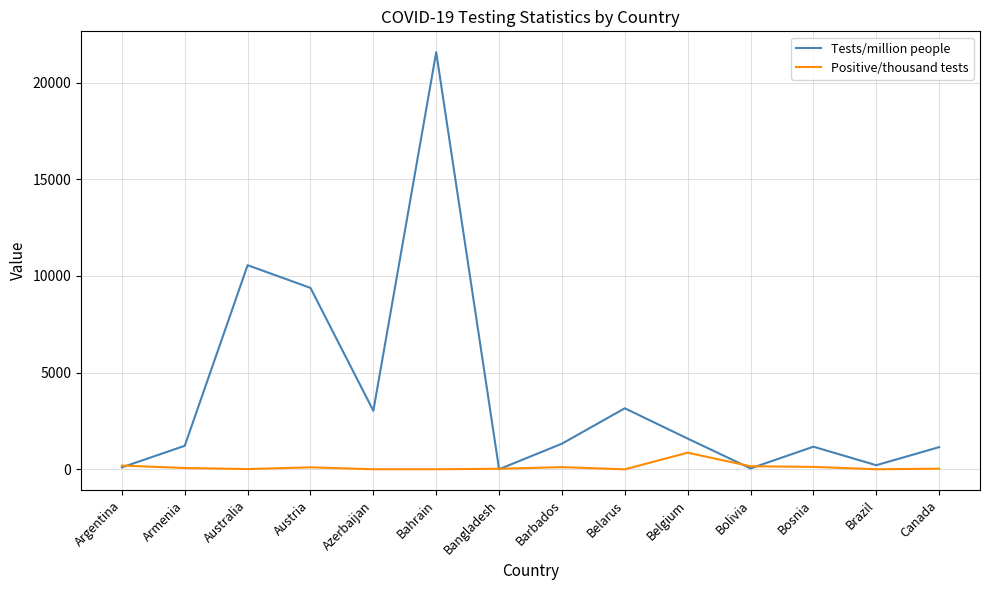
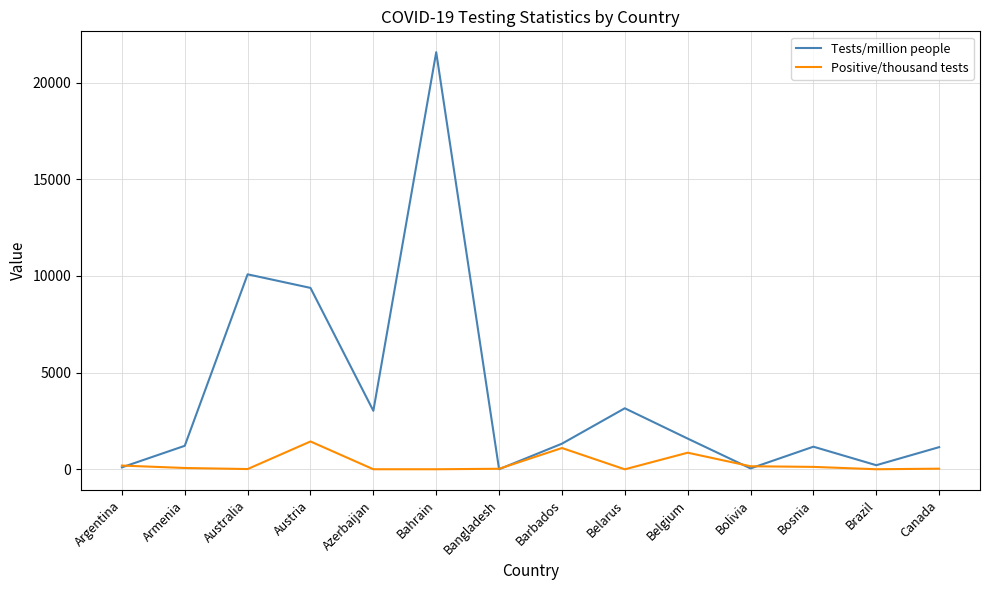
  {
    "Tests/million people": {
      "Armenia": 1200,
-     "Australia": 10600,
+     "Australia": 10100,
      "Austria": 9400,
      "Azerbaijan": 3000,
      "Bahrain": 21600,
      "Barbados": 1300,
      "Belarus": 3200,
      "Belgium": 1600,
      "Bosnia": 1200,
      "Brazil": 200,
      "Canada": 1200
    },
    "Positive/thousand tests": {
      "Armenia": 100,
      "Australia": 0,
-     "Austria": 100,
+     "Austria": 1400,
      "Azerbaijan": 0,
      "Bahrain": 0,
-     "Barbados": 100,
+     "Barbados": 1100,
      "Belarus": 0,
      "Belgium": 900,
      "Bosnia": 100,
      "Brazil": 0,
      "Canada": 0
    }
  }
